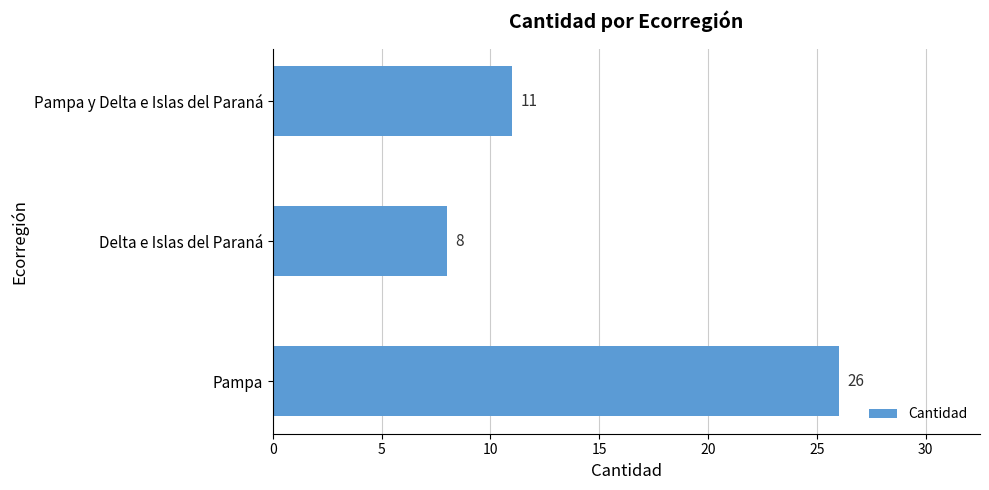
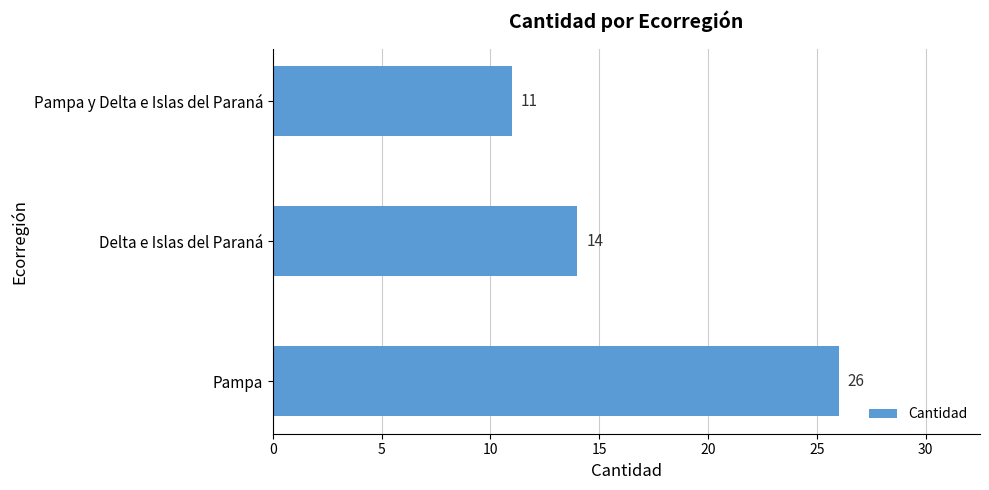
  {
    "Pampa y Delta e Islas del Paraná": 11,
-   "Delta e Islas del Paraná": 8,
+   "Delta e Islas del Paraná": 14,
    "Pampa": 26
  }
